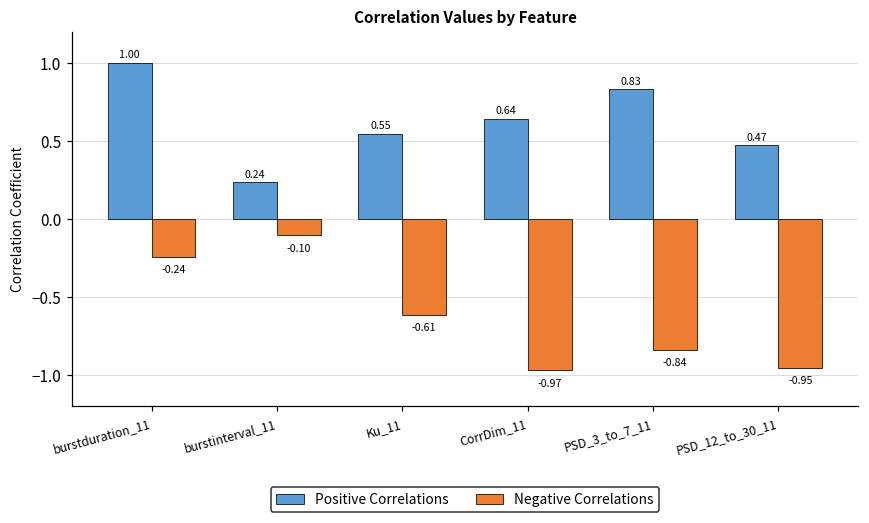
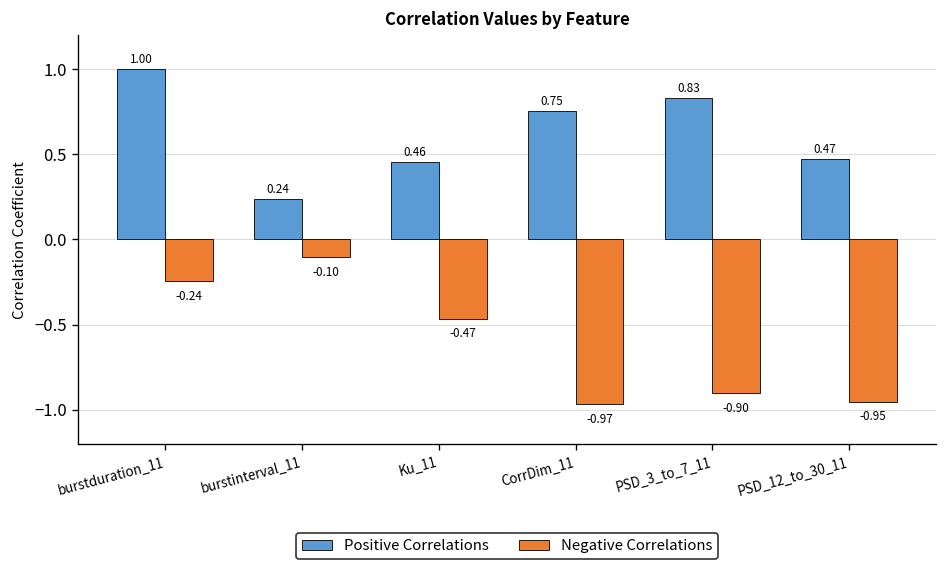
  {
    "Positive Correlations": {
      "burstduration_11": 1.00,
      "burstinterval_11": 0.24,
-     "Ku_11": 0.55,
-     "CorrDim_11": 0.64,
+     "Ku_11": 0.46,
+     "CorrDim_11": 0.75,
      "PSD_3_to_7_11": 0.83,
      "PSD_12_to_30_11": 0.47
    },
    "Negative Correlations": {
      "burstduration_11": -0.24,
      "burstinterval_11": -0.10,
-     "Ku_11": -0.61,
+     "Ku_11": -0.47,
      "CorrDim_11": -0.97,
-     "PSD_3_to_7_11": -0.84,
+     "PSD_3_to_7_11": -0.90,
      "PSD_12_to_30_11": -0.95
    }
  }
